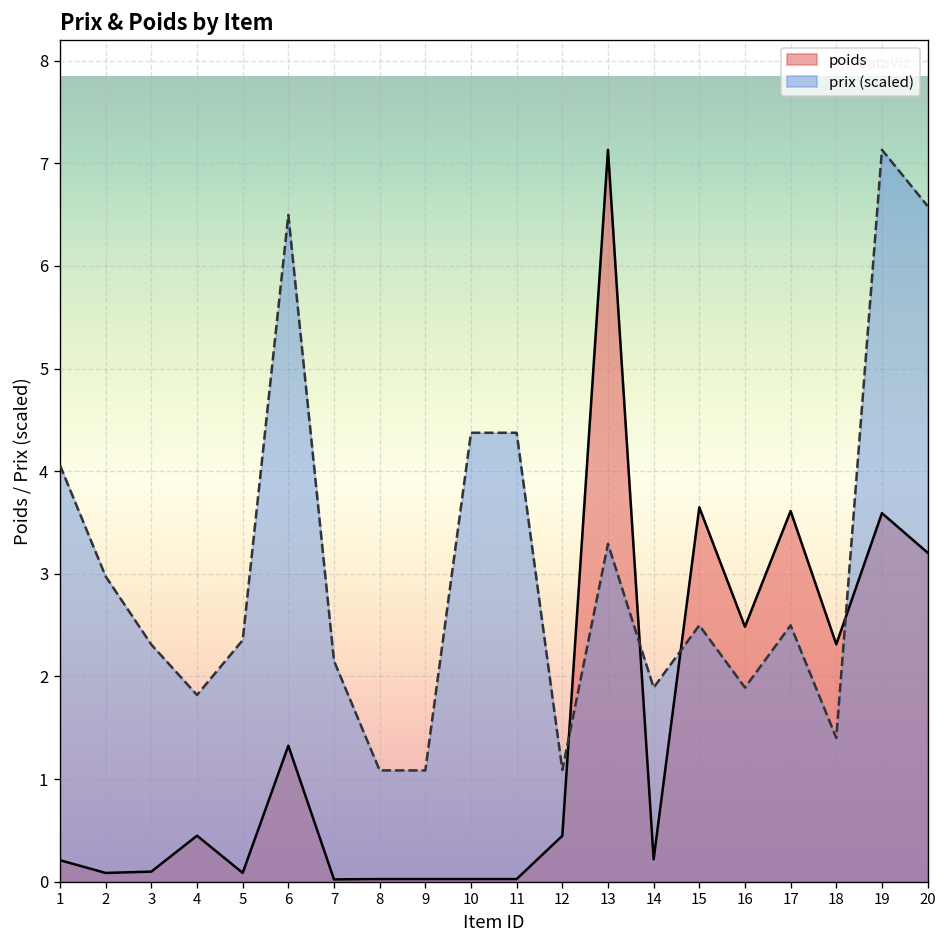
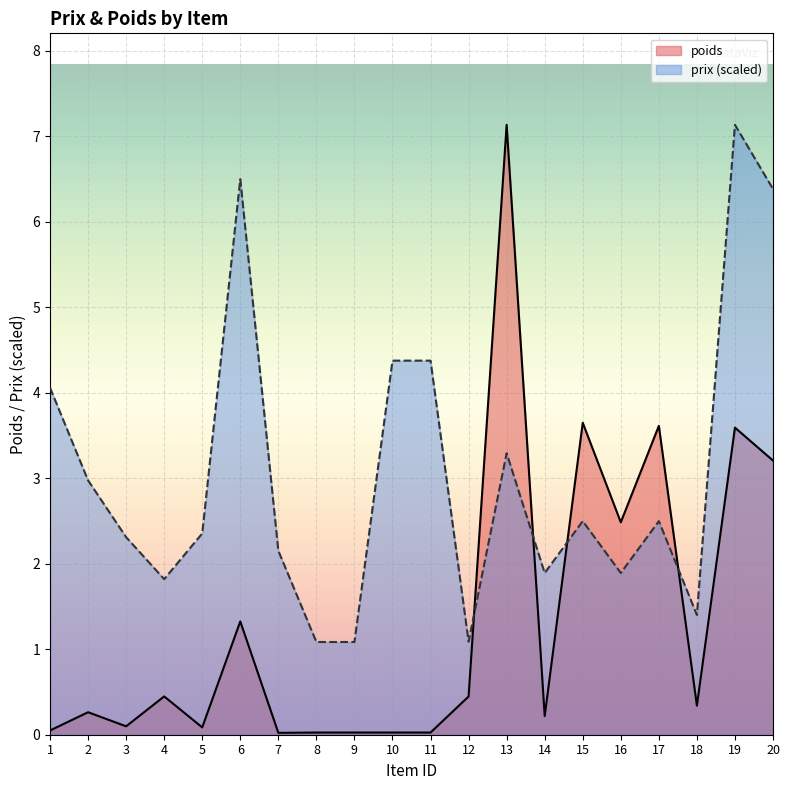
  {
    "poids": {
-     "1": 0.2,
-     "2": 0.1,
+     "1": 0.0,
+     "2": 0.3,
      "3": 0.1,
      "4": 0.4,
      "5": 0.1,
      "6": 1.3,
      "7": 0.0,
      "8": 0.0,
      "9": 0.0,
      "10": 0.0,
      "11": 0.0,
      "12": 0.4,
      "13": 7.1,
      "14": 0.2,
      "15": 3.6,
      "16": 2.5,
      "17": 3.6,
-     "18": 2.3,
+     "18": 0.3,
      "19": 3.6,
      "20": 3.2
    },
    "prix (scaled)": {
      "1": 4.1,
      "2": 3.0,
      "3": 2.3,
      "4": 1.8,
      "5": 2.4,
      "6": 6.5,
      "7": 2.2,
      "8": 1.1,
      "9": 1.1,
      "10": 4.4,
      "11": 4.4,
      "12": 1.1,
      "13": 3.3,
      "14": 1.9,
      "15": 2.5,
      "16": 1.9,
      "17": 2.5,
      "18": 1.4,
      "19": 7.1,
-     "20": 6.6
+     "20": 6.4
    }
  }
